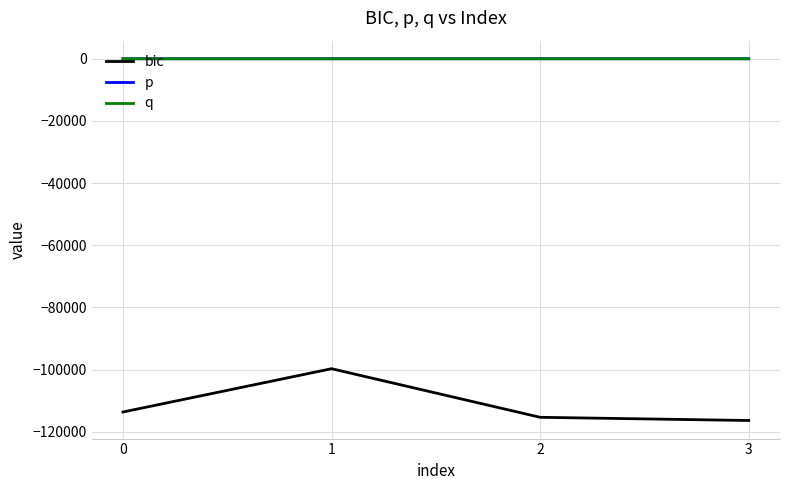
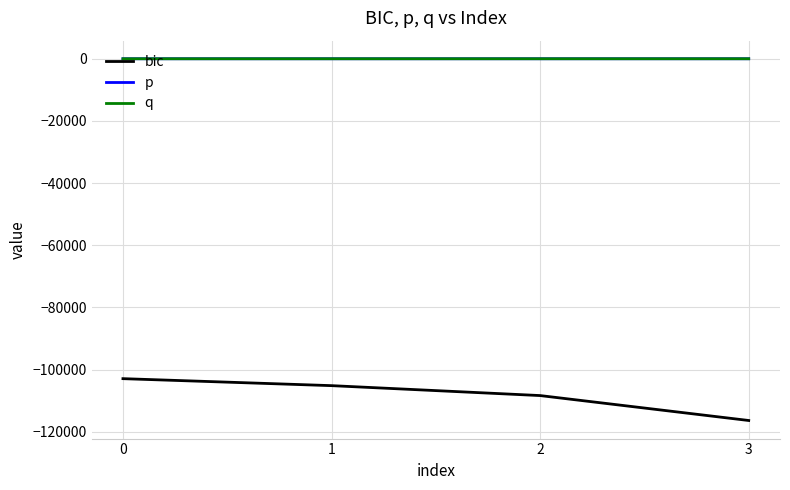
  {
    "bic": {
-     "0": -114000,
-     "1": -100000,
-     "2": -115000,
+     "0": -103000,
+     "1": -105000,
+     "2": -108000,
      "3": -116000
    },
    "q": {
      "0": 0,
      "1": 0,
      "2": 0,
      "3": 0
    }
  }
